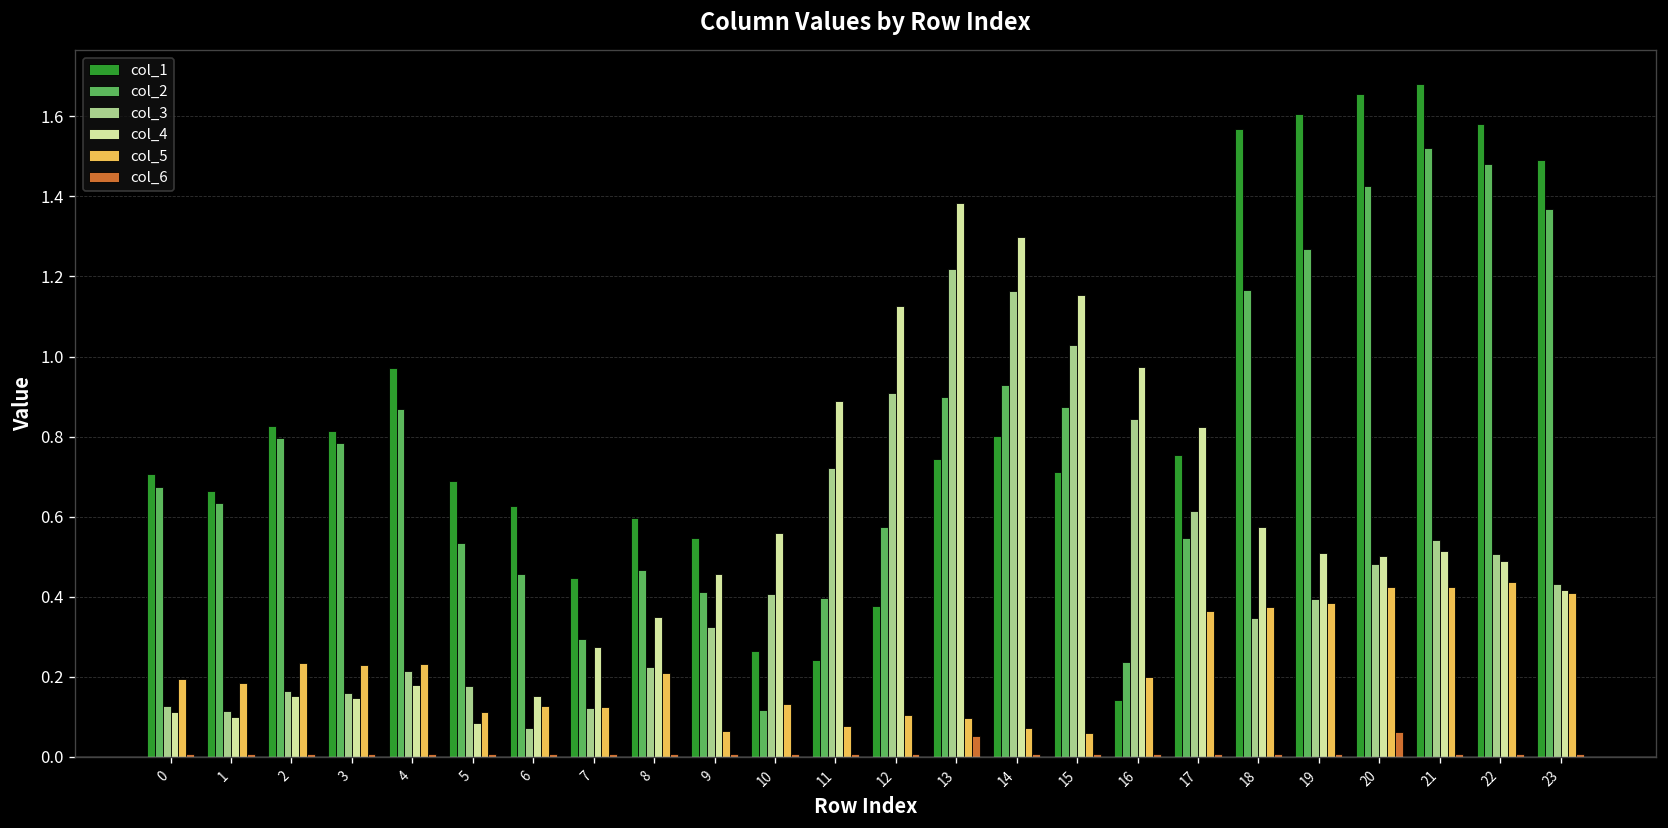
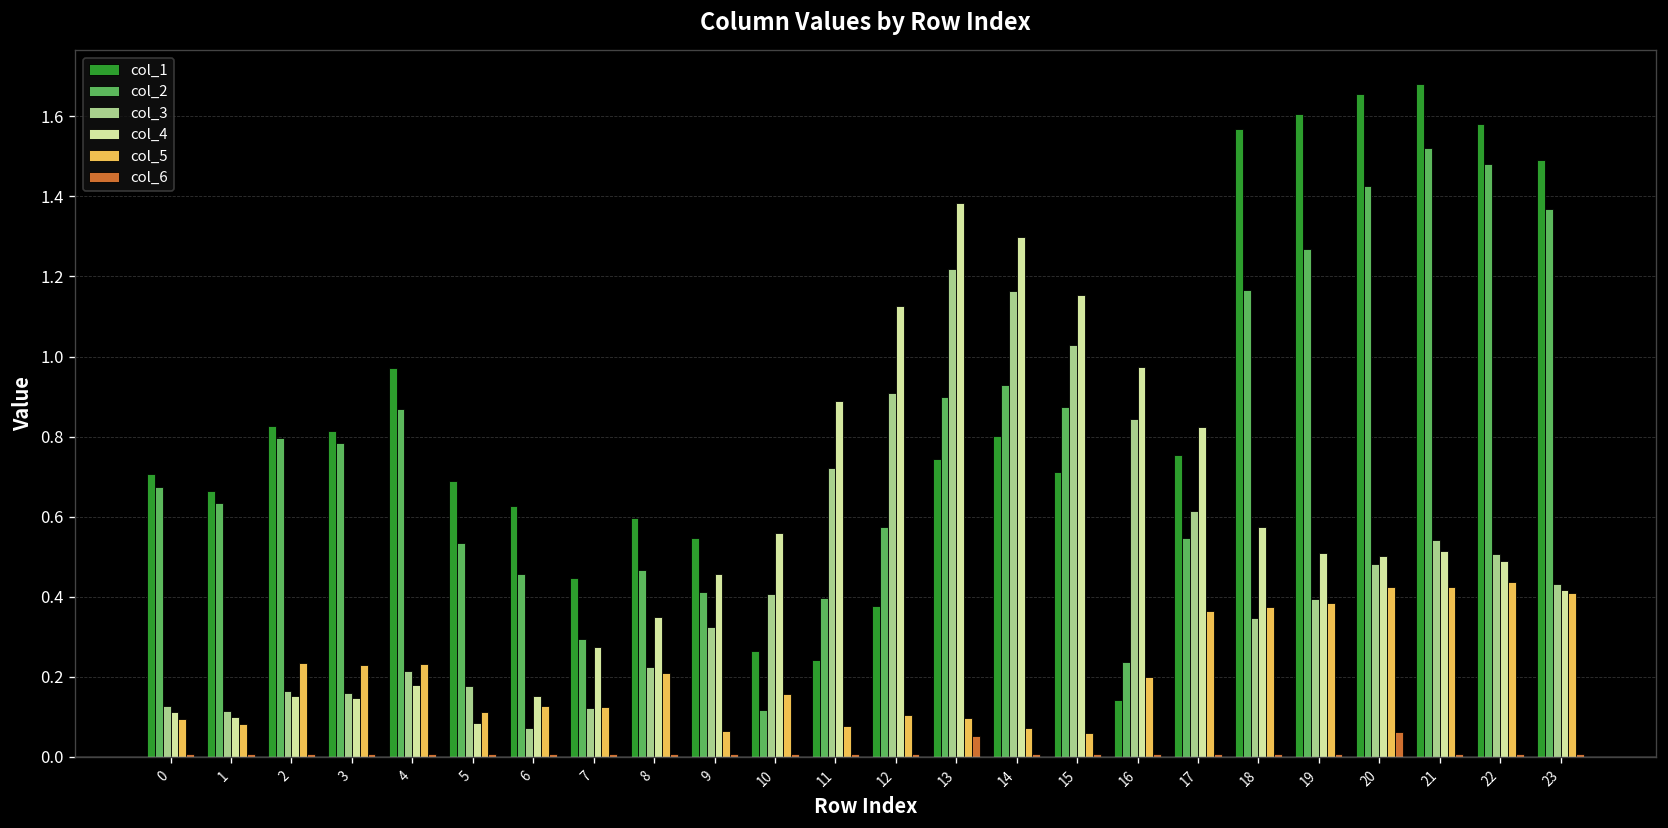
  {
    "col_1": {
      "0": 0.71,
      "1": 0.66,
      "2": 0.83,
      "3": 0.81,
      "4": 0.97,
      "5": 0.69,
      "6": 0.63,
      "7": 0.45,
      "8": 0.60,
      "9": 0.55,
      "10": 0.27,
      "11": 0.24,
      "12": 0.38,
      "13": 0.75,
      "14": 0.80,
      "15": 0.71,
      "16": 0.14,
      "17": 0.75,
      "18": 1.57,
      "19": 1.61,
      "20": 1.65,
      "21": 1.68,
      "22": 1.58,
      "23": 1.49
    },
    "col_2": {
      "0": 0.67,
      "1": 0.63,
      "2": 0.80,
      "3": 0.78,
      "4": 0.87,
      "5": 0.54,
      "6": 0.46,
      "7": 0.29,
      "8": 0.47,
      "9": 0.41,
      "10": 0.12,
      "11": 0.40,
      "12": 0.57,
      "13": 0.90,
      "14": 0.93,
      "15": 0.87,
      "16": 0.24,
      "17": 0.55,
      "18": 1.17,
      "19": 1.27,
      "20": 1.43,
      "21": 1.52,
      "22": 1.48,
      "23": 1.37
    },
    "col_5": {
-     "0": 0.19,
-     "1": 0.18,
+     "0": 0.09,
+     "1": 0.08,
      "2": 0.23,
      "3": 0.23,
      "4": 0.23,
      "5": 0.11,
      "6": 0.13,
      "7": 0.13,
      "8": 0.21,
      "9": 0.06,
-     "10": 0.13,
+     "10": 0.16,
      "11": 0.08,
      "12": 0.10,
      "13": 0.10,
      "14": 0.07,
      "15": 0.06,
      "16": 0.20,
      "17": 0.37,
      "18": 0.37,
      "19": 0.38,
      "20": 0.43,
      "21": 0.43,
      "22": 0.44,
      "23": 0.41
    },
    "col_6": {
      "13": 0.05,
      "20": 0.06
    }
  }
